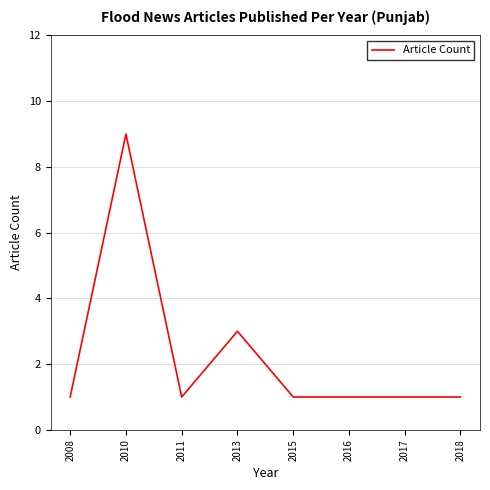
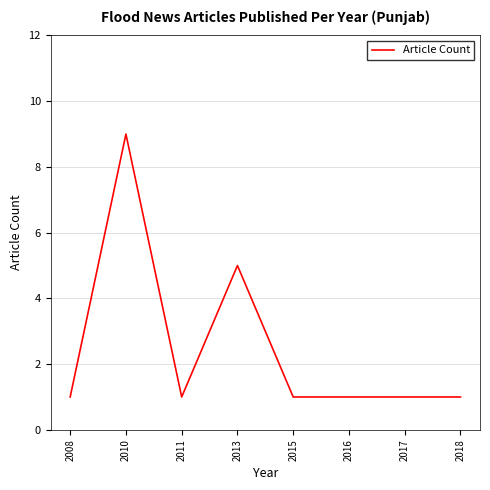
  {
    "2008": 1,
    "2010": 9,
    "2011": 1,
-   "2013": 3,
+   "2013": 5,
    "2015": 1,
    "2016": 1,
    "2017": 1,
    "2018": 1
  }
